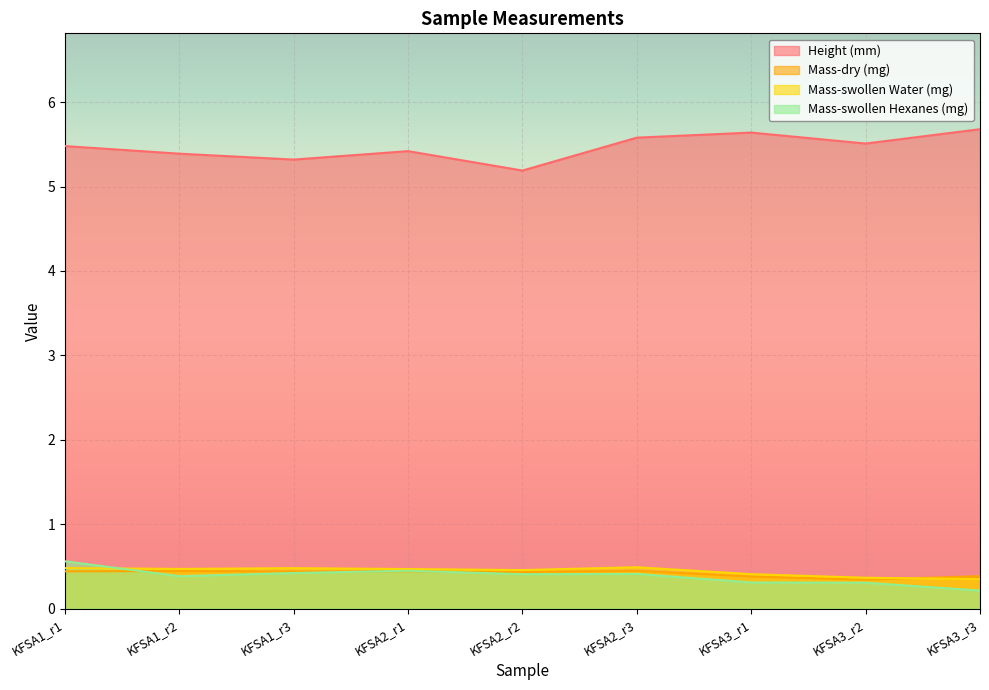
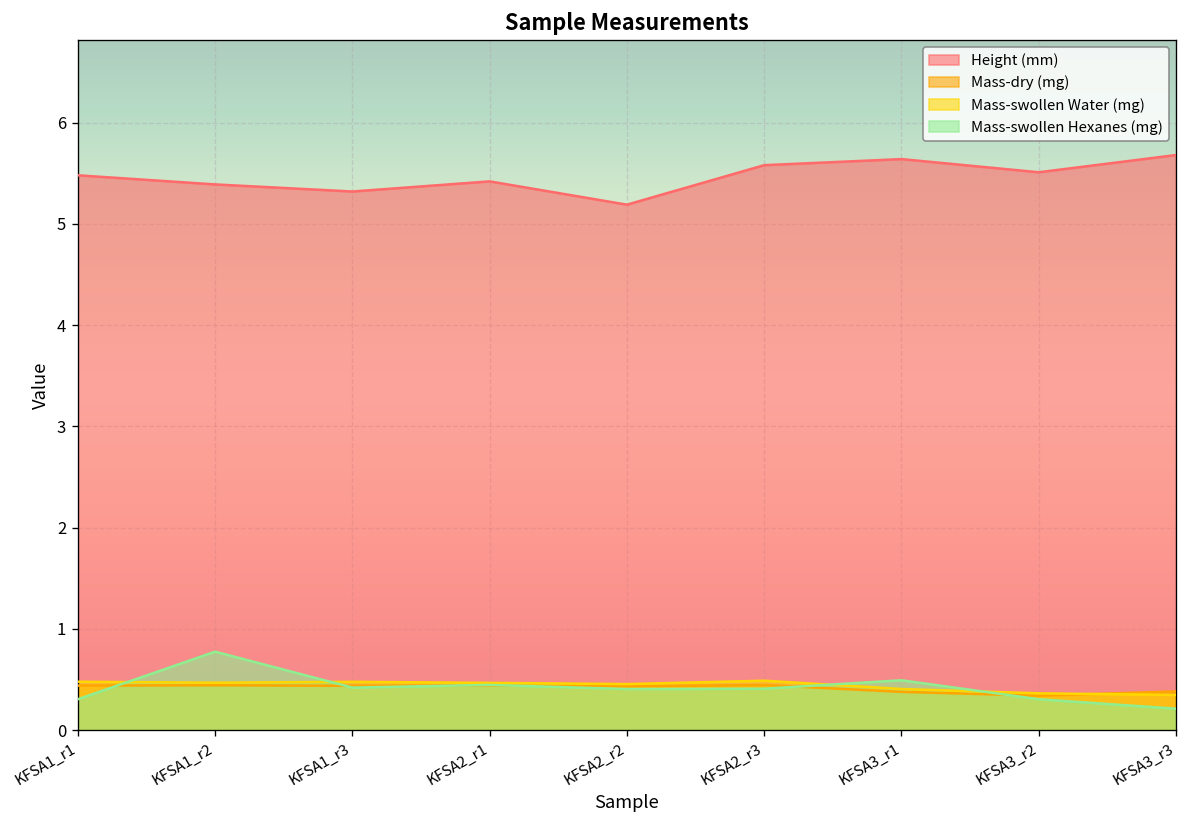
  {
    "Height (mm)": {
      "KFSA1_r1": 5.5,
      "KFSA1_r2": 5.4,
      "KFSA1_r3": 5.3,
      "KFSA2_r1": 5.4,
      "KFSA2_r2": 5.2,
      "KFSA2_r3": 5.6,
      "KFSA3_r1": 5.6,
      "KFSA3_r2": 5.5,
      "KFSA3_r3": 5.7
    },
    "Mass-swollen Hexanes (mg)": {
-     "KFSA1_r1": 0.6,
-     "KFSA1_r2": 0.4,
+     "KFSA1_r1": 0.3,
+     "KFSA1_r2": 0.8,
      "KFSA2_r3": 0.4,
-     "KFSA3_r1": 0.3,
+     "KFSA3_r1": 0.5,
      "KFSA3_r2": 0.3,
      "KFSA3_r3": 0.2
    }
  }
